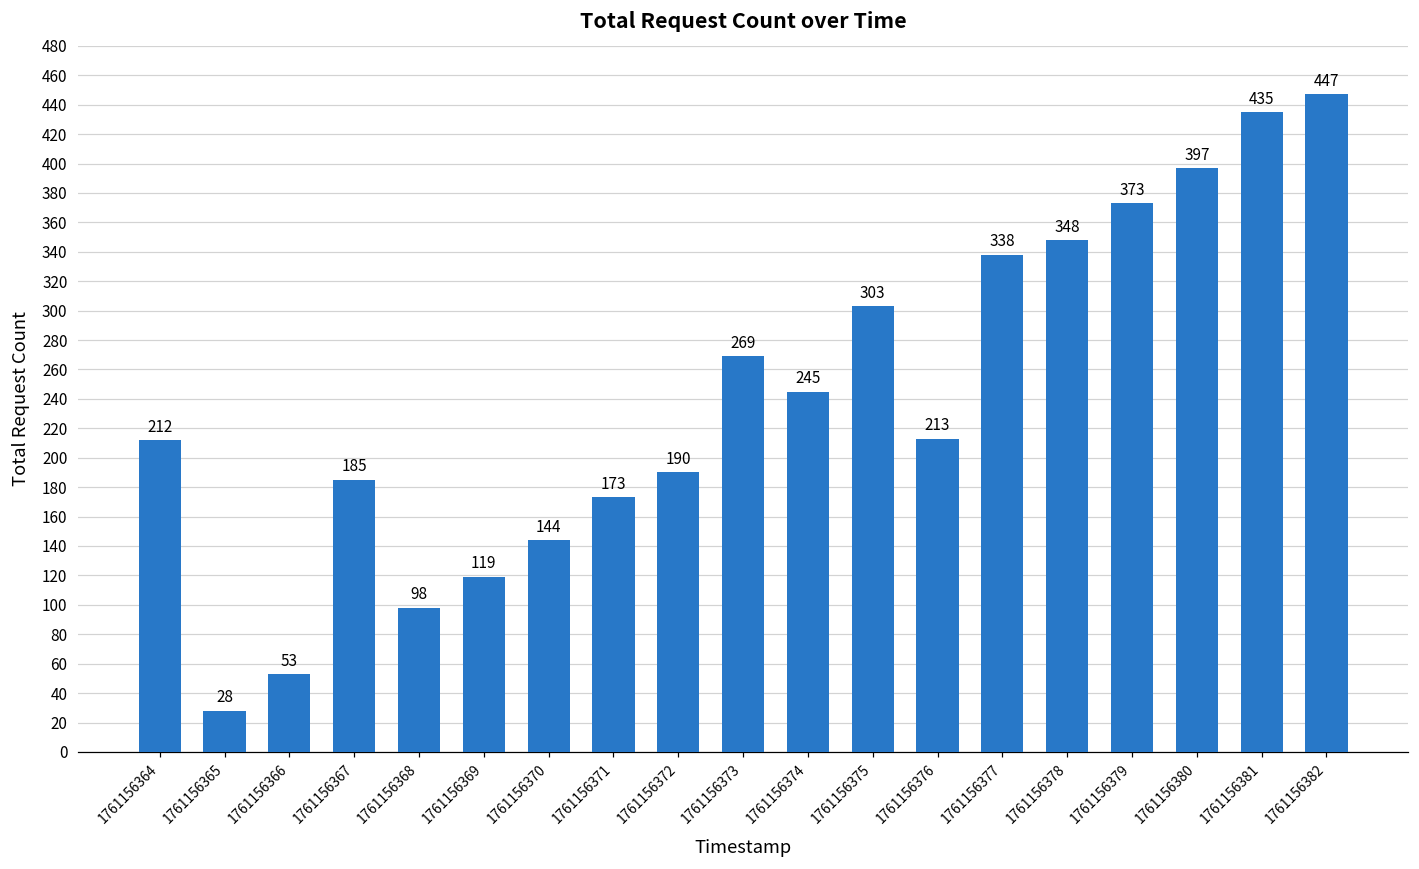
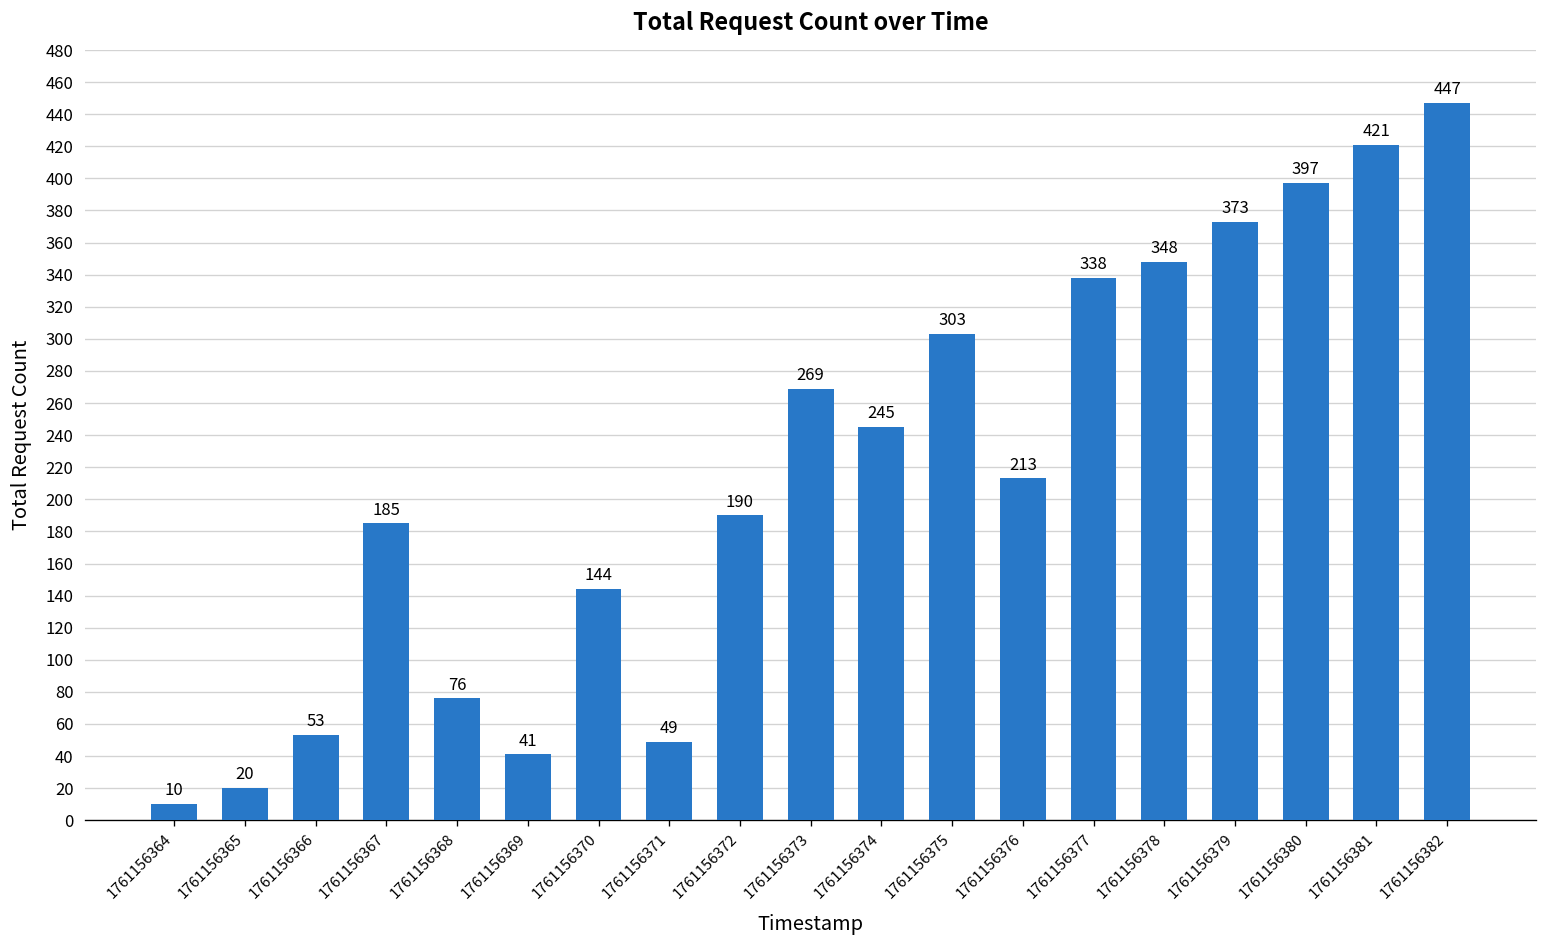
  {
-   "1761156364": 212,
-   "1761156365": 28,
+   "1761156364": 10,
+   "1761156365": 20,
    "1761156366": 53,
    "1761156367": 185,
-   "1761156368": 98,
-   "1761156369": 119,
+   "1761156368": 76,
+   "1761156369": 41,
    "1761156370": 144,
-   "1761156371": 173,
+   "1761156371": 49,
    "1761156372": 190,
    "1761156373": 269,
    "1761156374": 245,
    "1761156375": 303,
    "1761156376": 213,
    "1761156377": 338,
    "1761156378": 348,
    "1761156379": 373,
    "1761156380": 397,
-   "1761156381": 435,
+   "1761156381": 421,
    "1761156382": 447
  }
